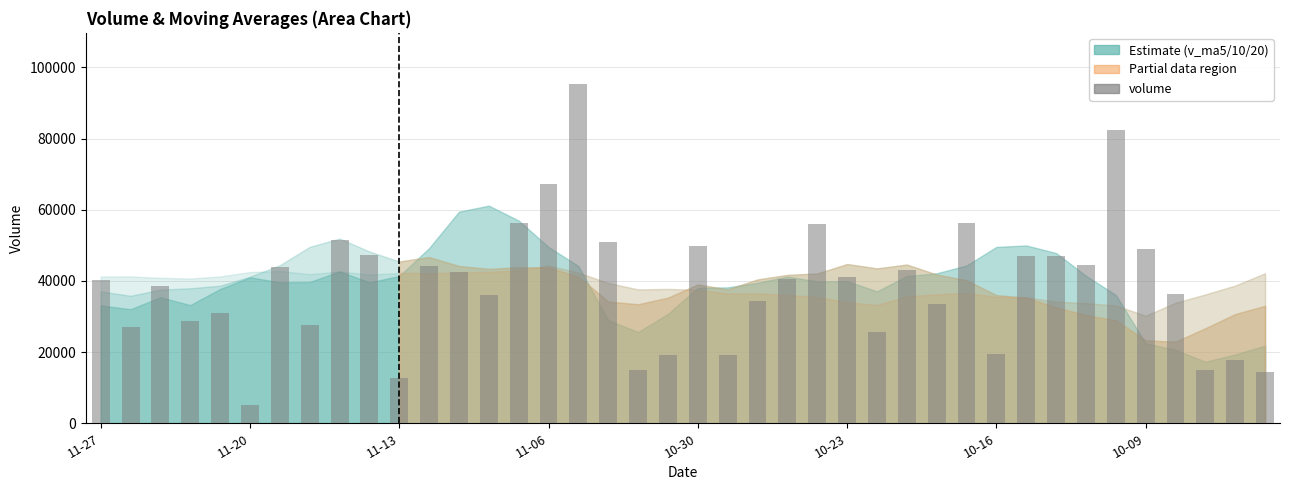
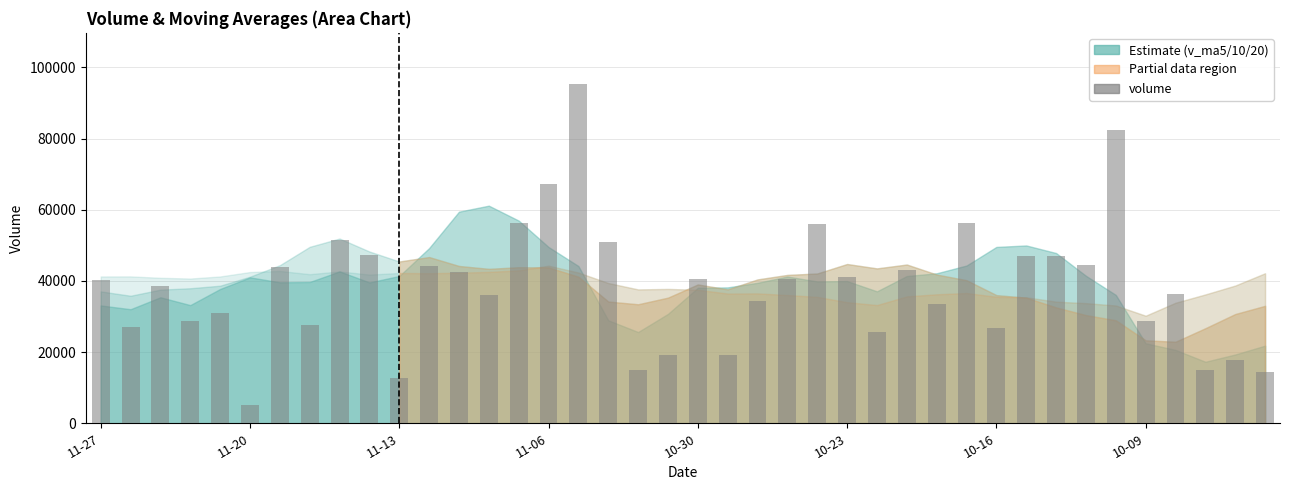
  {
    "volume": {
      "11-27": 40000,
      "11-20": 5000,
      "11-13": 13000,
      "11-06": 67000,
-     "10-30": 50000,
+     "10-30": 40000,
      "10-23": 41000,
-     "10-16": 20000,
-     "10-09": 49000
+     "10-16": 27000,
+     "10-09": 29000
    }
  }
